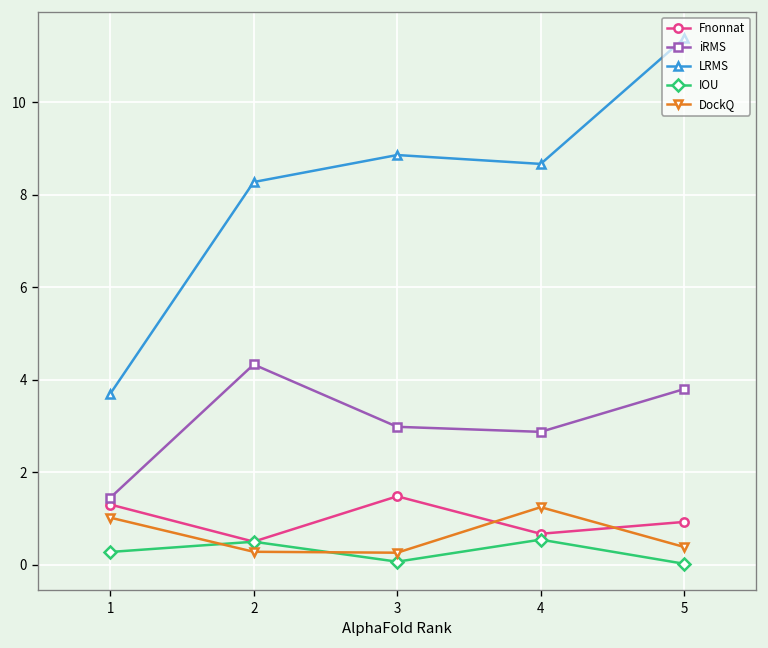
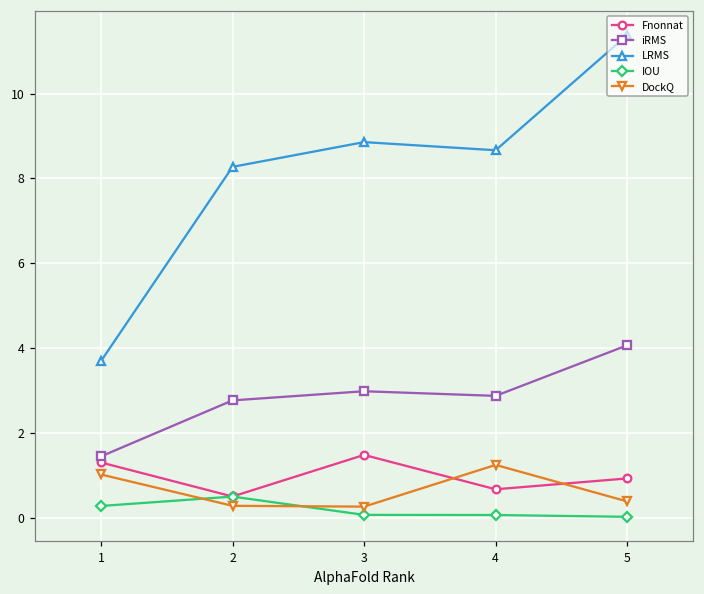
  {
    "Fnonnat": {
      "1": 1.3,
      "3": 1.5,
      "4": 0.7,
      "5": 0.9
    },
    "iRMS": {
      "1": 1.4,
-     "2": 4.3,
+     "2": 2.8,
      "3": 3.0,
      "4": 2.9,
-     "5": 3.8
+     "5": 4.1
    },
    "LRMS": {
      "1": 3.7,
      "2": 8.3,
      "3": 8.9,
      "4": 8.7
    },
    "IOU": {
      "1": 0.3,
      "3": 0.1,
-     "4": 0.5,
+     "4": 0.1,
      "5": 0.0
    },
    "DockQ": {
      "1": 1.0,
      "2": 0.3,
      "3": 0.3,
      "4": 1.2,
      "5": 0.4
    }
  }
